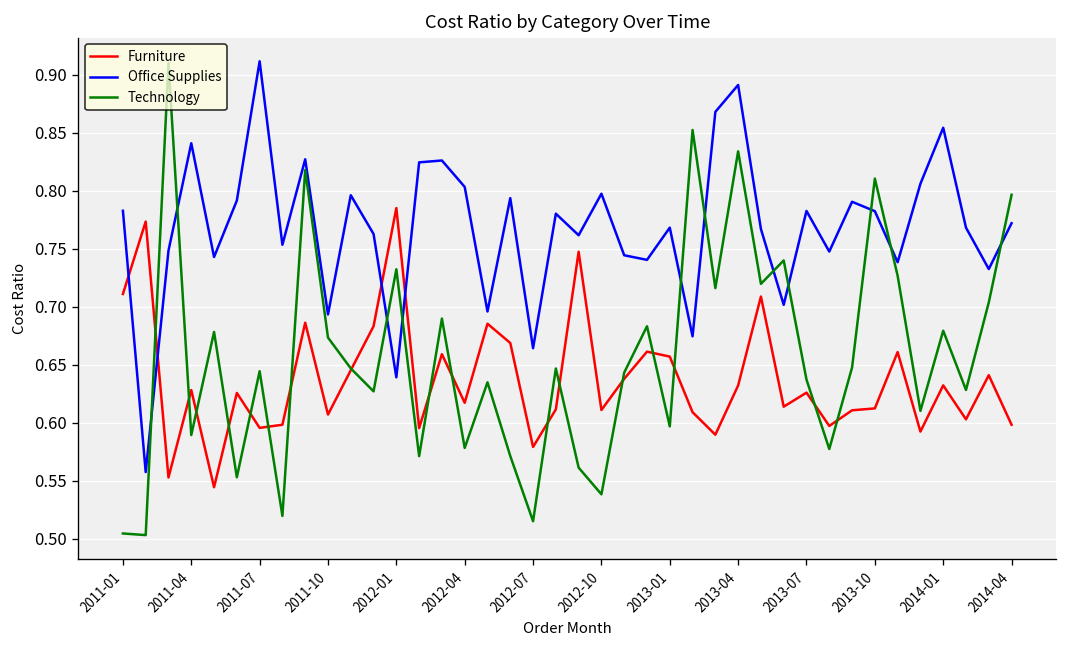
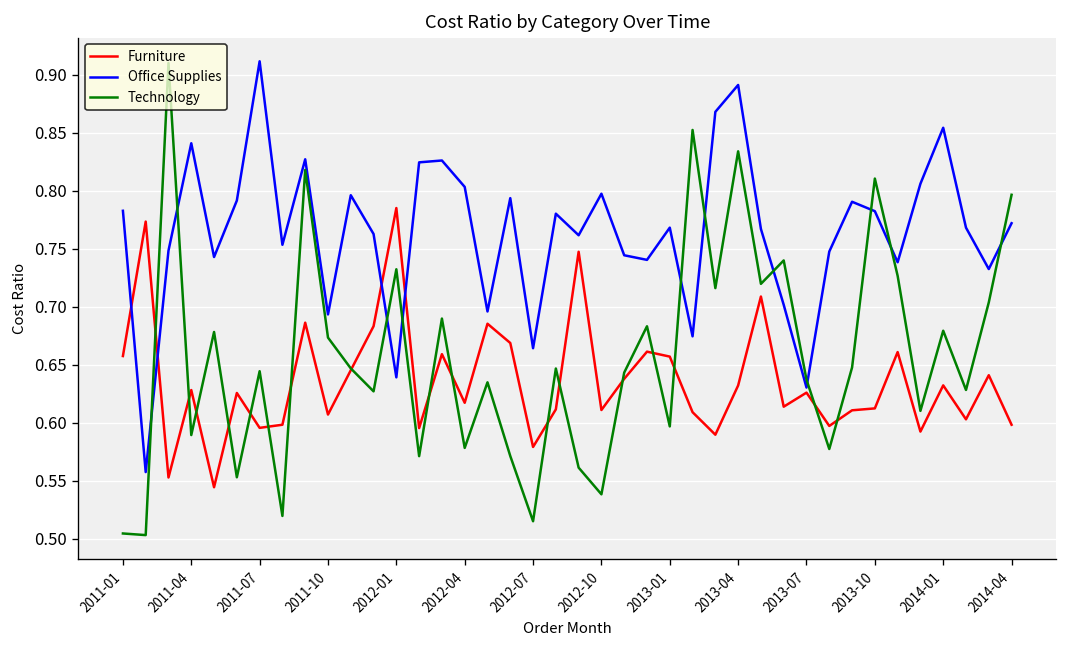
  {
    "Furniture": {
-     "2011-01": 0.71,
+     "2011-01": 0.66,
      "2011-04": 0.63,
      "2011-07": 0.60,
      "2011-10": 0.61,
      "2012-01": 0.79,
      "2012-04": 0.62,
      "2012-07": 0.58,
      "2012-10": 0.61,
      "2013-01": 0.66,
      "2013-04": 0.63,
      "2013-07": 0.63,
      "2013-10": 0.61,
      "2014-01": 0.63,
      "2014-04": 0.60
    },
    "Office Supplies": {
      "2011-01": 0.78,
      "2011-04": 0.84,
      "2011-07": 0.91,
      "2011-10": 0.69,
      "2012-01": 0.64,
      "2012-04": 0.80,
      "2012-07": 0.66,
      "2012-10": 0.80,
      "2013-01": 0.77,
      "2013-04": 0.89,
-     "2013-07": 0.78,
+     "2013-07": 0.63,
      "2013-10": 0.78,
      "2014-01": 0.85,
      "2014-04": 0.77
    },
    "Technology": {
      "2011-01": 0.50,
      "2011-04": 0.59,
      "2011-07": 0.64,
      "2011-10": 0.67,
      "2012-01": 0.73,
      "2012-04": 0.58,
      "2012-07": 0.52,
      "2012-10": 0.54,
      "2013-01": 0.60,
      "2013-04": 0.83,
      "2013-07": 0.64,
      "2013-10": 0.81,
      "2014-01": 0.68,
      "2014-04": 0.80
    }
  }
